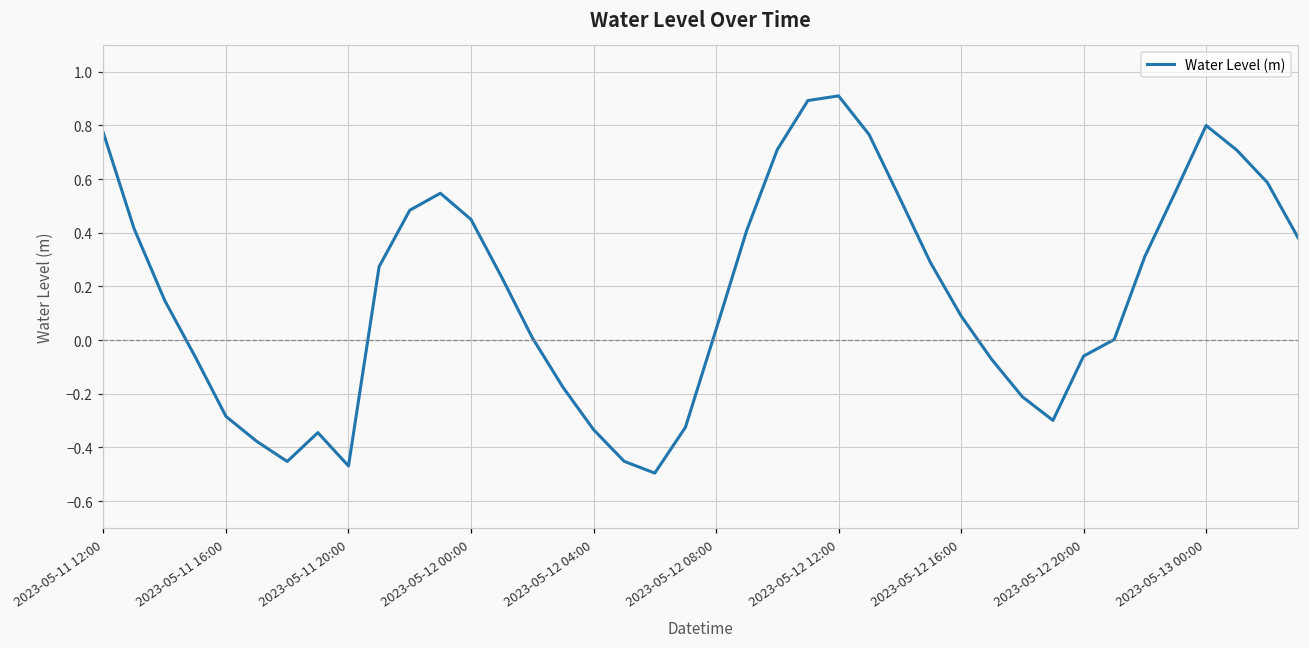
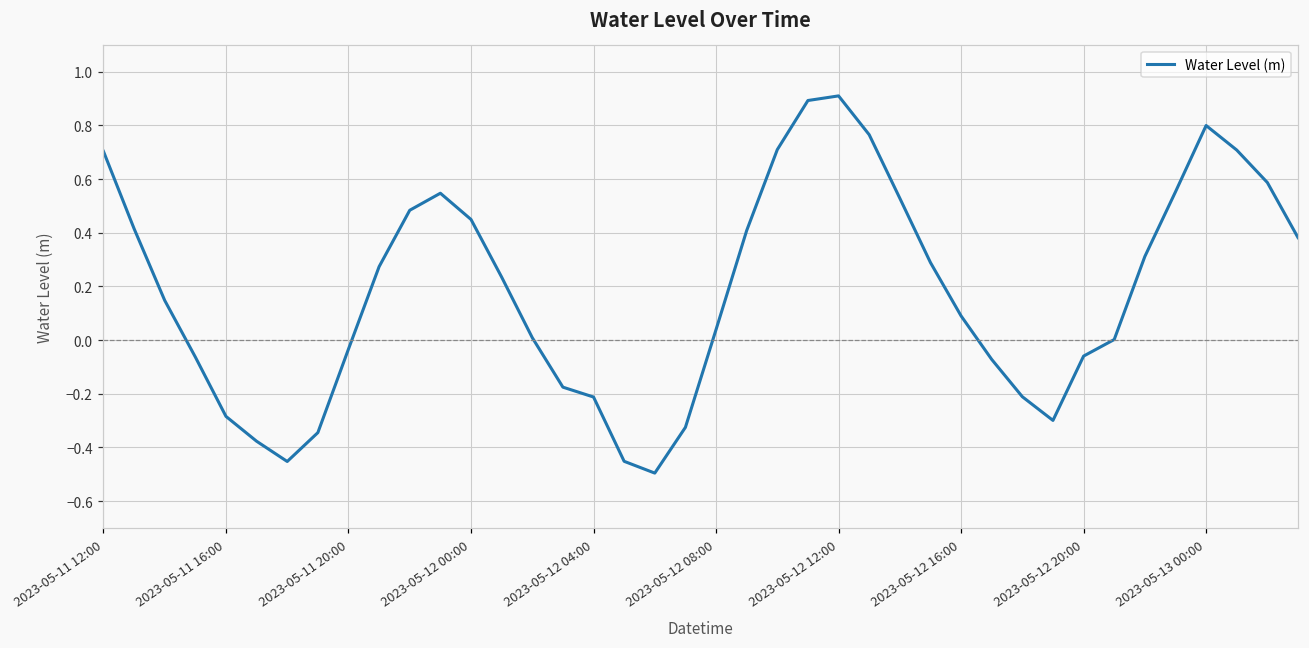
  {
-   "2023-05-11 12:00": 0.77,
+   "2023-05-11 12:00": 0.70,
    "2023-05-11 16:00": -0.28,
-   "2023-05-11 20:00": -0.47,
+   "2023-05-11 20:00": -0.03,
    "2023-05-12 00:00": 0.45,
-   "2023-05-12 04:00": -0.33,
+   "2023-05-12 04:00": -0.21,
    "2023-05-12 08:00": 0.04,
    "2023-05-12 12:00": 0.91,
    "2023-05-12 16:00": 0.09,
    "2023-05-12 20:00": -0.06,
    "2023-05-13 00:00": 0.80
  }
